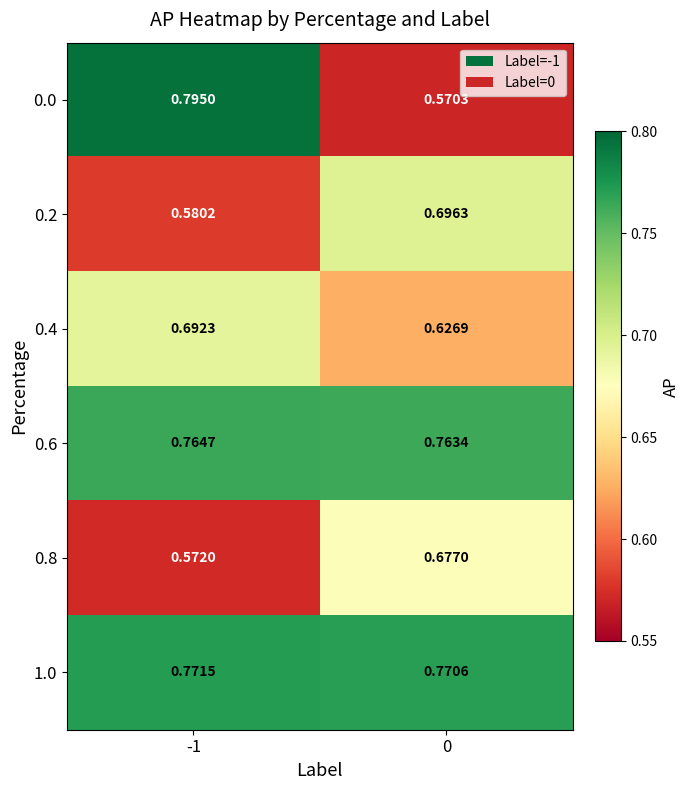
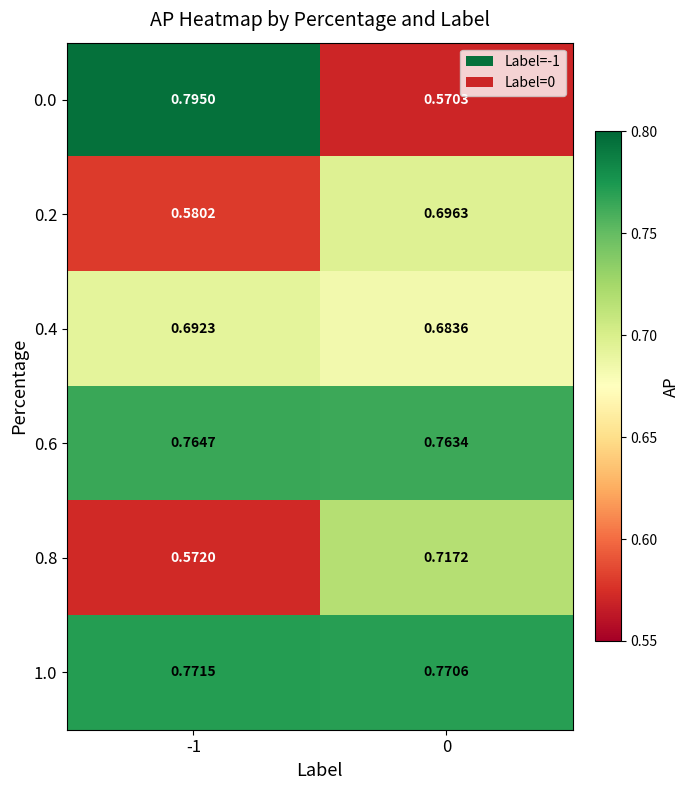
  {
    "0.0": {
      "-1": 0.7950
    },
    "0.2": {
      "-1": 0.5802,
      "0": 0.6963
    },
    "0.4": {
      "-1": 0.6923,
-     "0": 0.6269
+     "0": 0.6836
    },
    "0.6": {
      "-1": 0.7647,
      "0": 0.7634
    },
    "0.8": {
      "-1": 0.5720,
-     "0": 0.6770
+     "0": 0.7172
    },
    "1.0": {
      "-1": 0.7715,
      "0": 0.7706
    }
  }
